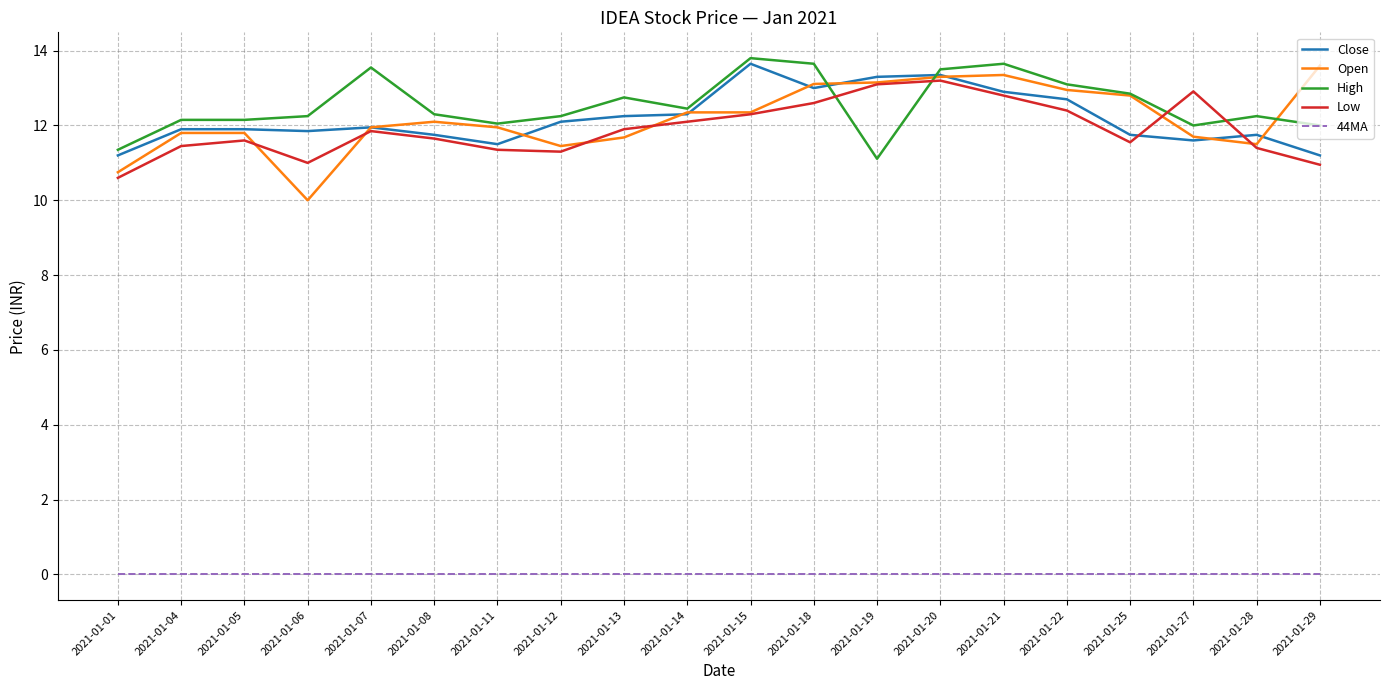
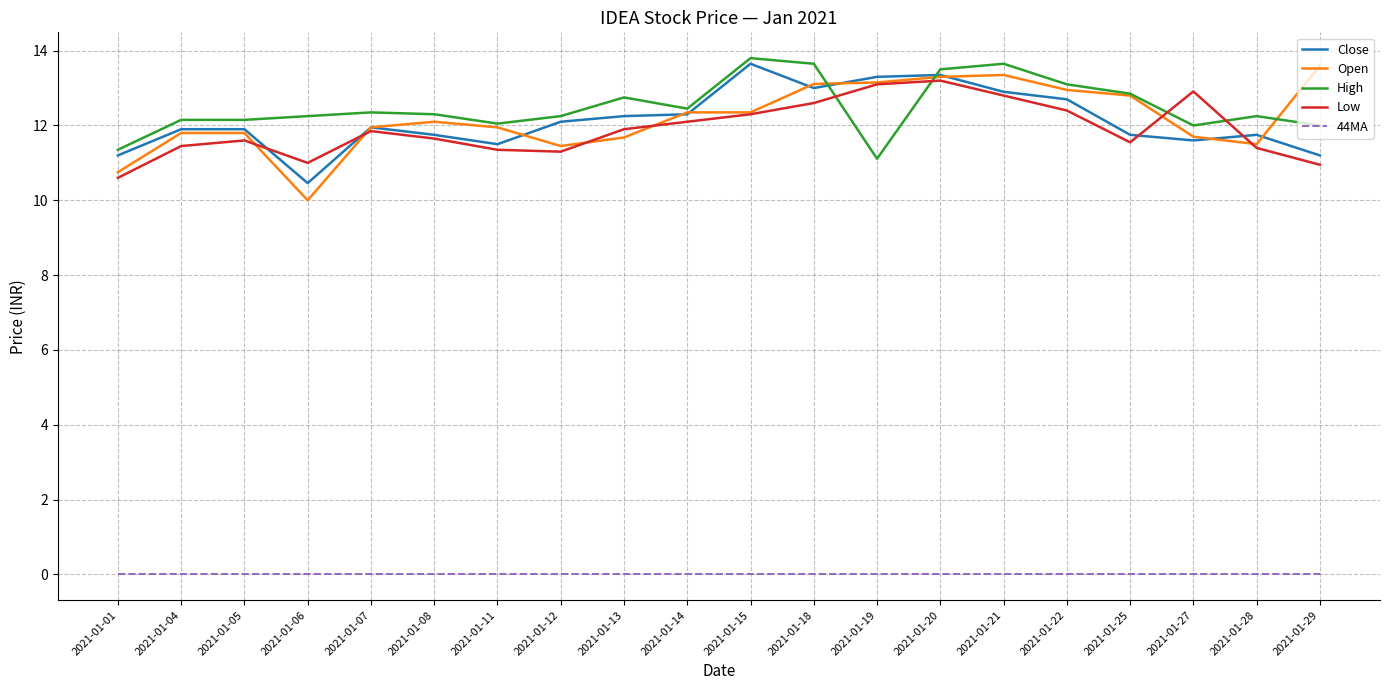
  {
    "Close": {
      "2021-01-01": 11.2,
      "2021-01-04": 11.9,
      "2021-01-05": 11.9,
-     "2021-01-06": 11.9,
+     "2021-01-06": 10.5,
      "2021-01-08": 11.8,
      "2021-01-11": 11.5,
      "2021-01-12": 12.1,
      "2021-01-13": 12.3,
      "2021-01-15": 13.7,
      "2021-01-18": 13.0,
      "2021-01-19": 13.3,
      "2021-01-21": 12.9,
      "2021-01-22": 12.7,
      "2021-01-25": 11.8,
      "2021-01-27": 11.6,
      "2021-01-28": 11.8,
      "2021-01-29": 11.2
    },
    "Open": {
      "2021-01-01": 10.8,
      "2021-01-04": 11.8,
      "2021-01-05": 11.8,
      "2021-01-06": 10.0,
      "2021-01-08": 12.1,
      "2021-01-11": 12.0,
      "2021-01-12": 11.5,
      "2021-01-13": 11.7,
      "2021-01-18": 13.1,
      "2021-01-21": 13.4,
      "2021-01-22": 13.0,
      "2021-01-27": 11.7,
      "2021-01-28": 11.5
    },
    "High": {
      "2021-01-01": 11.4,
      "2021-01-04": 12.2,
      "2021-01-05": 12.2,
      "2021-01-06": 12.3,
-     "2021-01-07": 13.6,
+     "2021-01-07": 12.4,
      "2021-01-08": 12.3,
      "2021-01-11": 12.1,
      "2021-01-12": 12.3,
      "2021-01-13": 12.8,
      "2021-01-14": 12.5,
      "2021-01-15": 13.8,
      "2021-01-18": 13.7,
      "2021-01-19": 11.1,
      "2021-01-20": 13.5,
      "2021-01-21": 13.7,
      "2021-01-22": 13.1,
      "2021-01-27": 12.0,
      "2021-01-28": 12.3
    },
    "Low": {
      "2021-01-01": 10.6,
      "2021-01-04": 11.5,
      "2021-01-05": 11.6,
      "2021-01-06": 11.0,
      "2021-01-07": 11.9,
      "2021-01-08": 11.7,
      "2021-01-11": 11.4,
      "2021-01-12": 11.3,
      "2021-01-13": 11.9,
      "2021-01-14": 12.1,
      "2021-01-18": 12.6,
      "2021-01-20": 13.2,
      "2021-01-21": 12.8,
      "2021-01-22": 12.4,
      "2021-01-25": 11.6,
      "2021-01-27": 12.9,
      "2021-01-28": 11.4,
      "2021-01-29": 11.0
    },
    "44MA": {
      "2021-01-01": 0.0,
      "2021-01-04": 0.0,
      "2021-01-05": 0.0,
      "2021-01-06": 0.0,
      "2021-01-07": 0.0,
      "2021-01-08": 0.0,
      "2021-01-11": 0.0,
      "2021-01-12": 0.0,
      "2021-01-13": 0.0,
      "2021-01-14": 0.0,
      "2021-01-15": 0.0,
      "2021-01-18": 0.0,
      "2021-01-19": 0.0,
      "2021-01-20": 0.0,
      "2021-01-21": 0.0,
      "2021-01-22": 0.0,
      "2021-01-25": 0.0,
      "2021-01-27": 0.0,
      "2021-01-28": 0.0,
      "2021-01-29": 0.0
    }
  }
